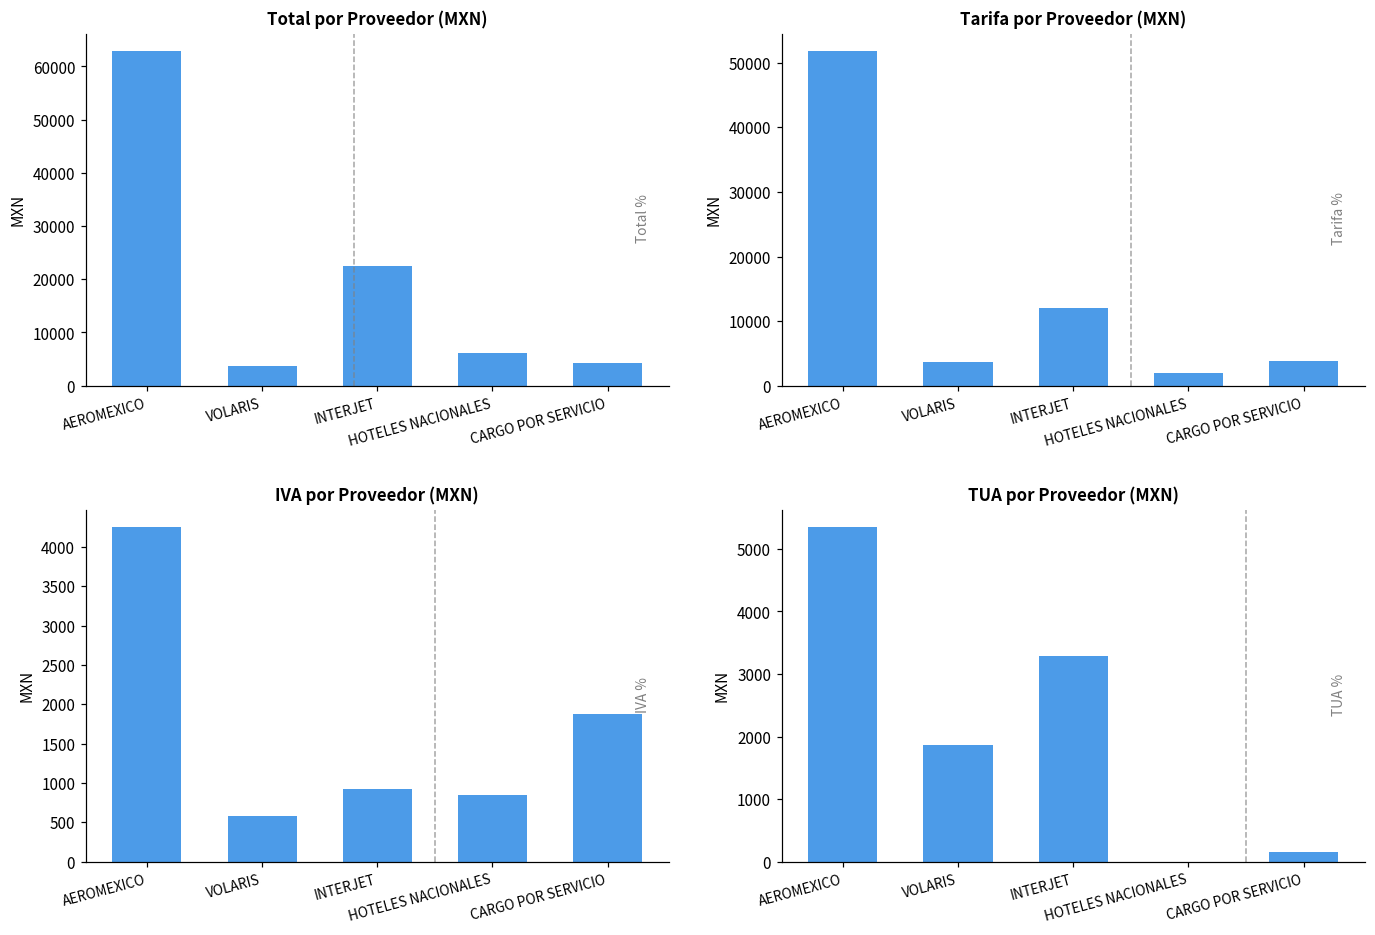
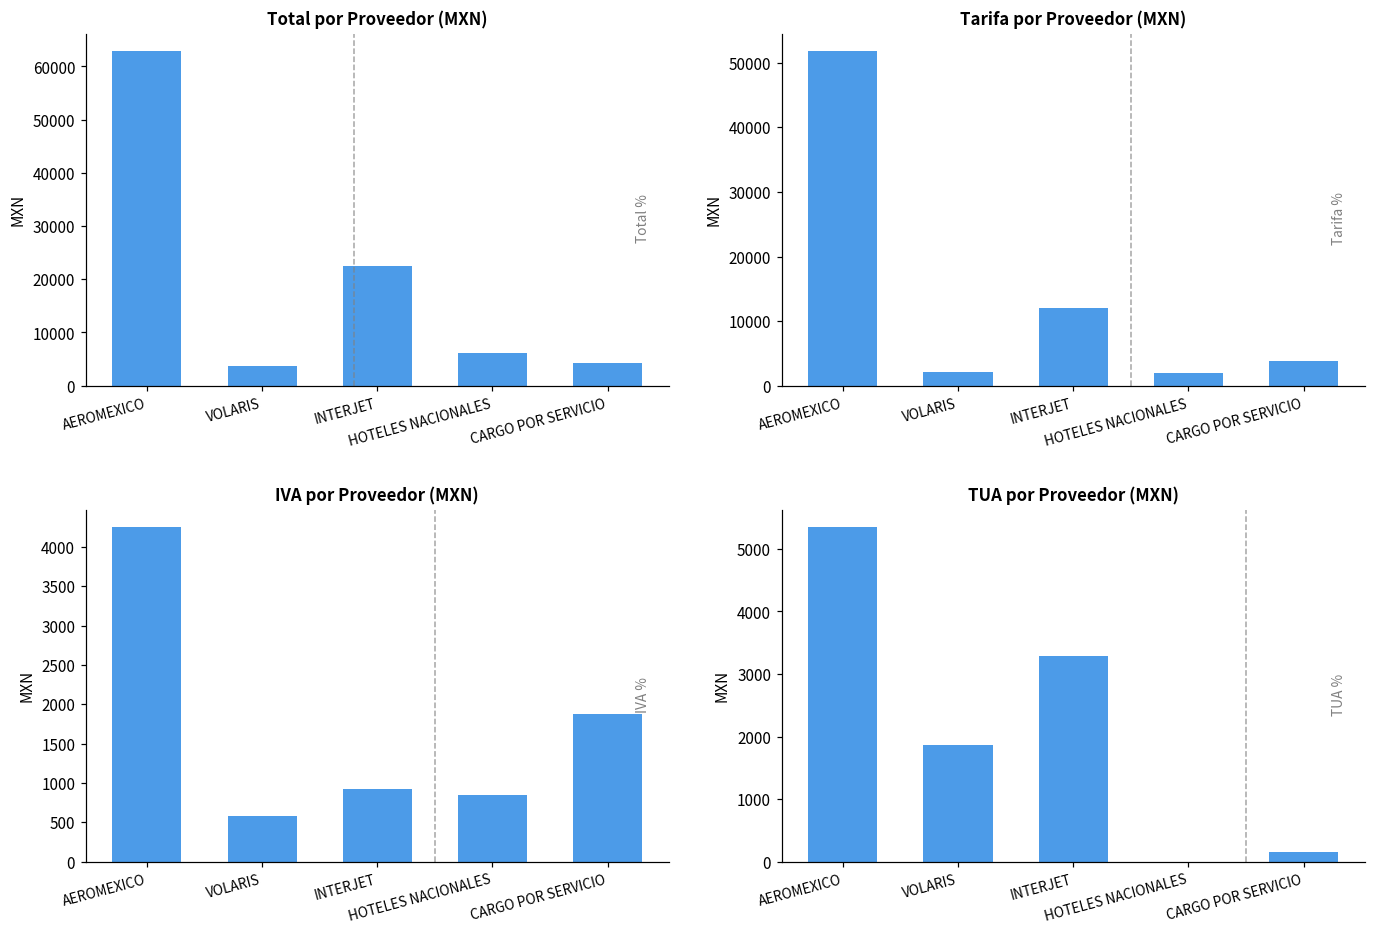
  {
    "Total por Proveedor (MXN)": {
      "AEROMEXICO": 63000,
      "VOLARIS": 4000,
      "INTERJET": 23000,
      "HOTELES NACIONALES": 6000,
      "CARGO POR SERVICIO": 4000
    },
    "Tarifa por Proveedor (MXN)": {
      "AEROMEXICO": 52000,
-     "VOLARIS": 4000,
+     "VOLARIS": 2000,
      "INTERJET": 12000,
      "HOTELES NACIONALES": 2000,
      "CARGO POR SERVICIO": 4000
    },
    "IVA por Proveedor (MXN)": {
      "AEROMEXICO": 4300,
      "VOLARIS": 600,
      "INTERJET": 900,
      "HOTELES NACIONALES": 800,
      "CARGO POR SERVICIO": 1900
    },
    "TUA por Proveedor (MXN)": {
      "AEROMEXICO": 5400,
      "VOLARIS": 1900,
      "INTERJET": 3300,
      "HOTELES NACIONALES": 0,
      "CARGO POR SERVICIO": 200
    }
  }
